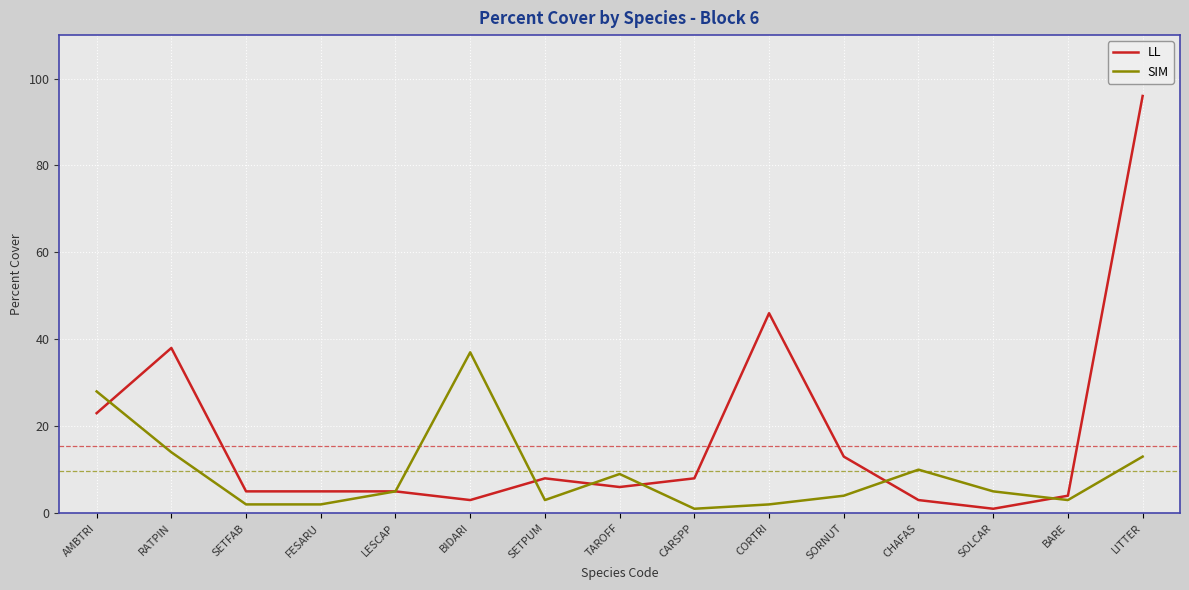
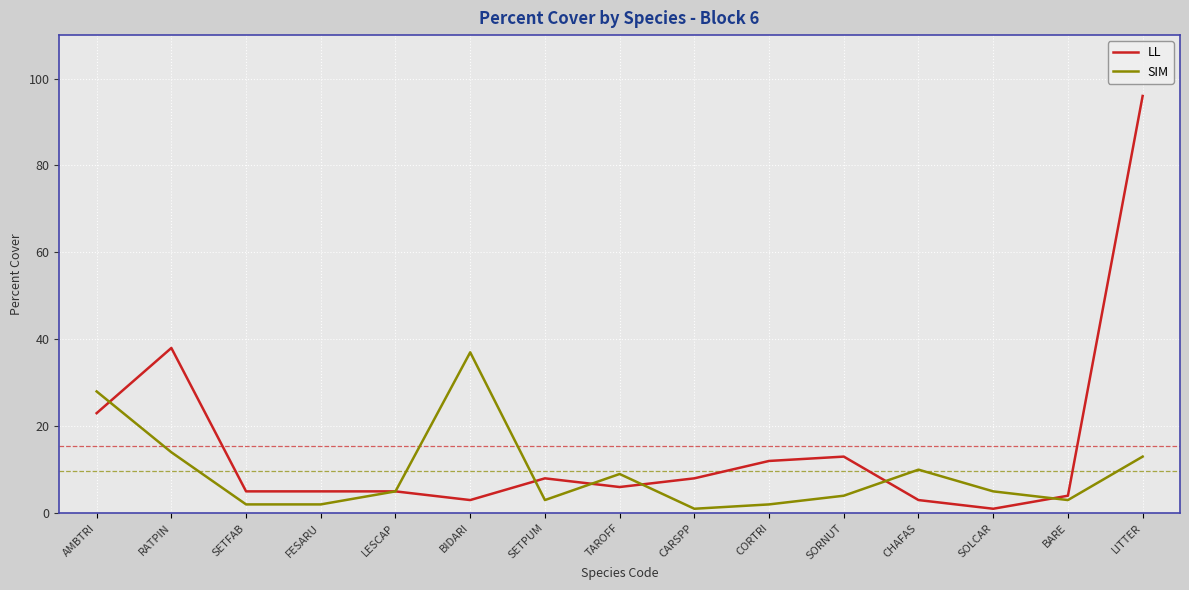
  {
    "LL": {
      "AMBTRI": 23,
      "RATPIN": 38,
      "SETFAB": 5,
      "FESARU": 5,
      "BIDARI": 3,
      "SETPUM": 8,
      "TAROFF": 6,
      "CARSPP": 8,
-     "CORTRI": 46,
+     "CORTRI": 12,
      "SORNUT": 13,
      "CHAFAS": 3,
      "SOLCAR": 1,
      "BARE": 4,
      "LITTER": 96
    },
    "SIM": {
      "AMBTRI": 28,
      "RATPIN": 14,
      "SETFAB": 2,
      "FESARU": 2,
      "BIDARI": 37,
      "SETPUM": 3,
      "TAROFF": 9,
      "CARSPP": 1,
      "CORTRI": 2,
      "SORNUT": 4,
      "CHAFAS": 10,
      "SOLCAR": 5,
      "BARE": 3,
      "LITTER": 13
    }
  }
